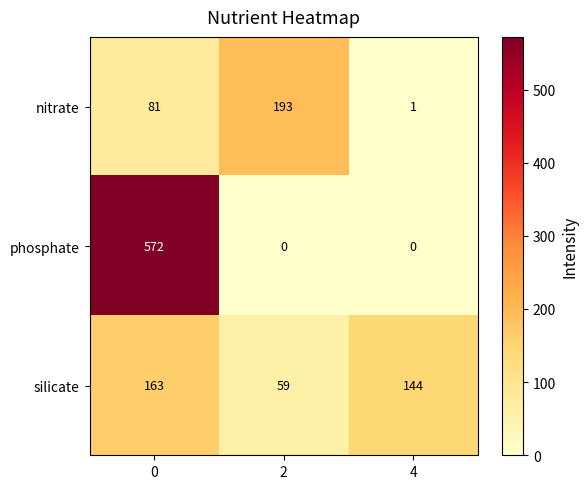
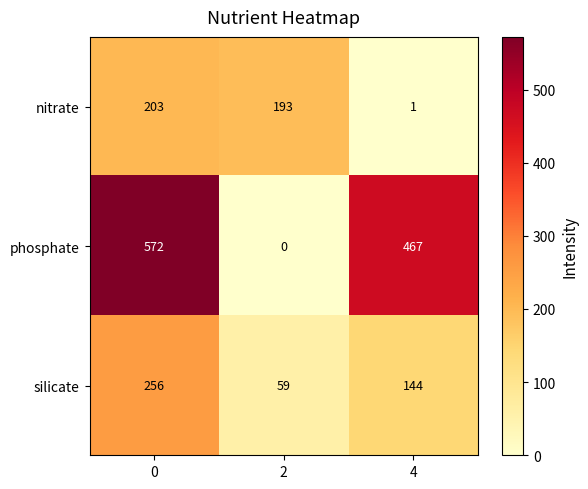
  {
    "nitrate": {
-     "0": 81,
+     "0": 203,
      "2": 193,
      "4": 1
    },
    "phosphate": {
      "0": 572,
      "2": 0,
-     "4": 0
+     "4": 467
    },
    "silicate": {
-     "0": 163,
+     "0": 256,
      "2": 59,
      "4": 144
    }
  }
